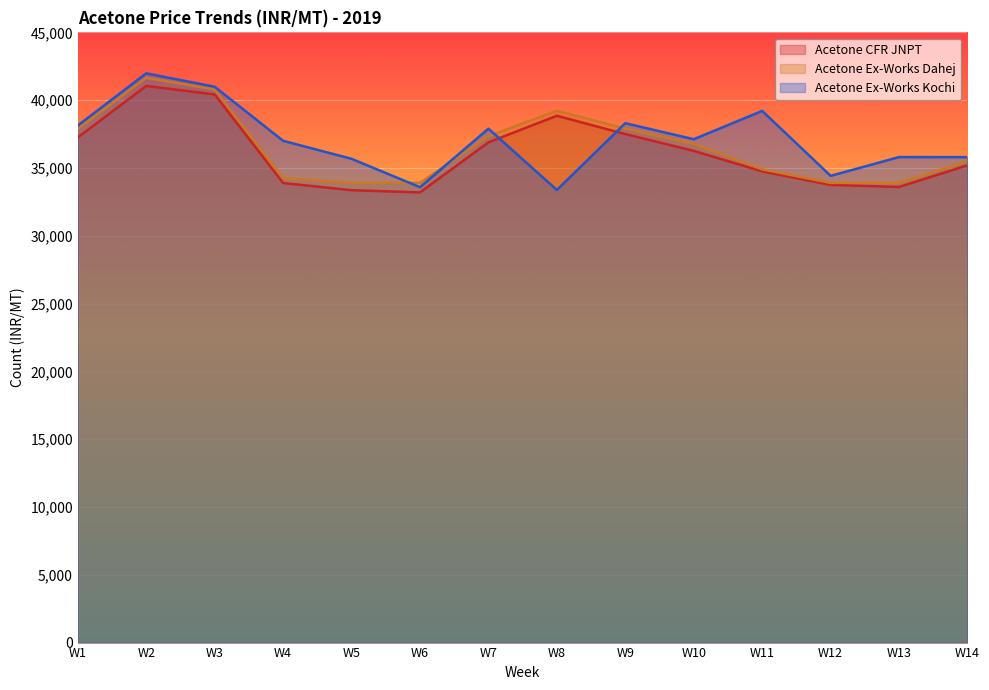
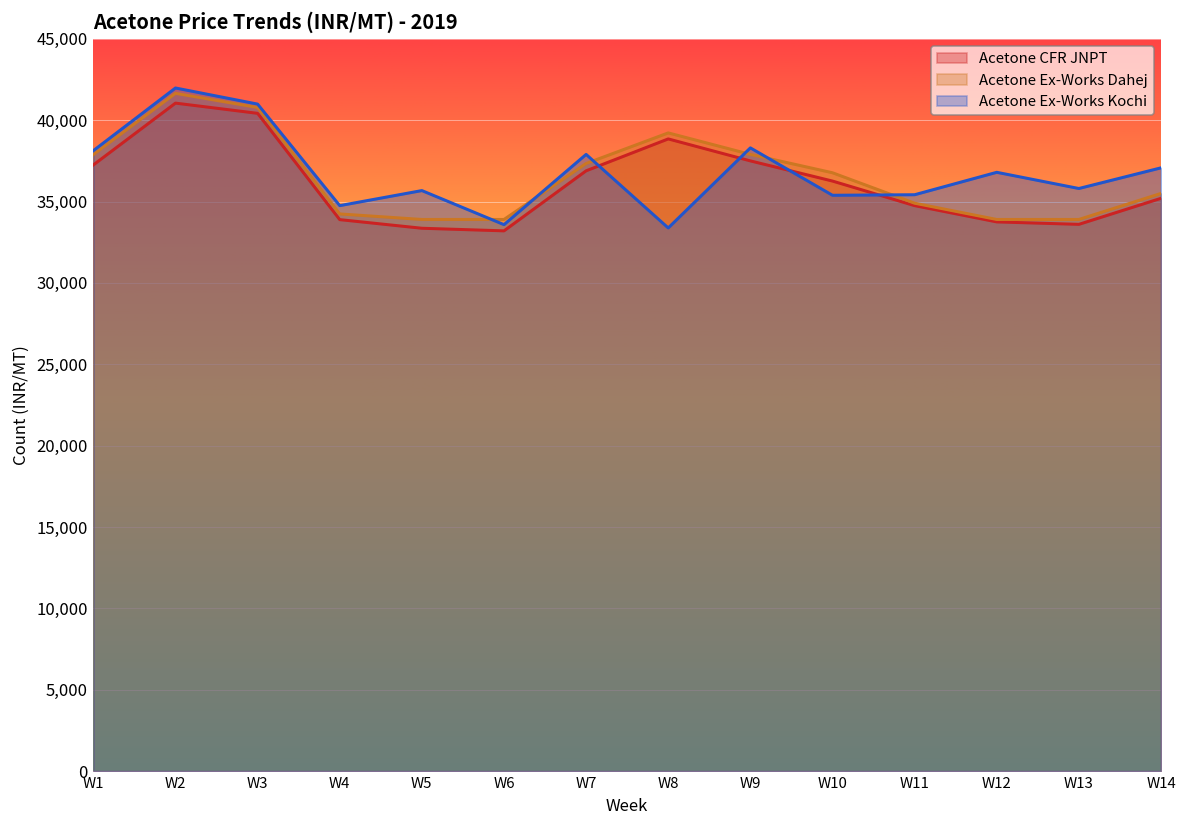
  {
    "Acetone Ex-Works Kochi": {
      "W1": "38,100",
      "W2": "42,000",
      "W3": "41,000",
-     "W4": "37,000",
+     "W4": "34,800",
      "W5": "35,700",
      "W6": "33,600",
      "W7": "37,900",
      "W8": "33,400",
      "W9": "38,300",
-     "W10": "37,100",
-     "W11": "39,200",
-     "W12": "34,400",
+     "W10": "35,400",
+     "W11": "35,400",
+     "W12": "36,800",
      "W13": "35,800",
-     "W14": "35,800"
+     "W14": "37,100"
    }
  }
